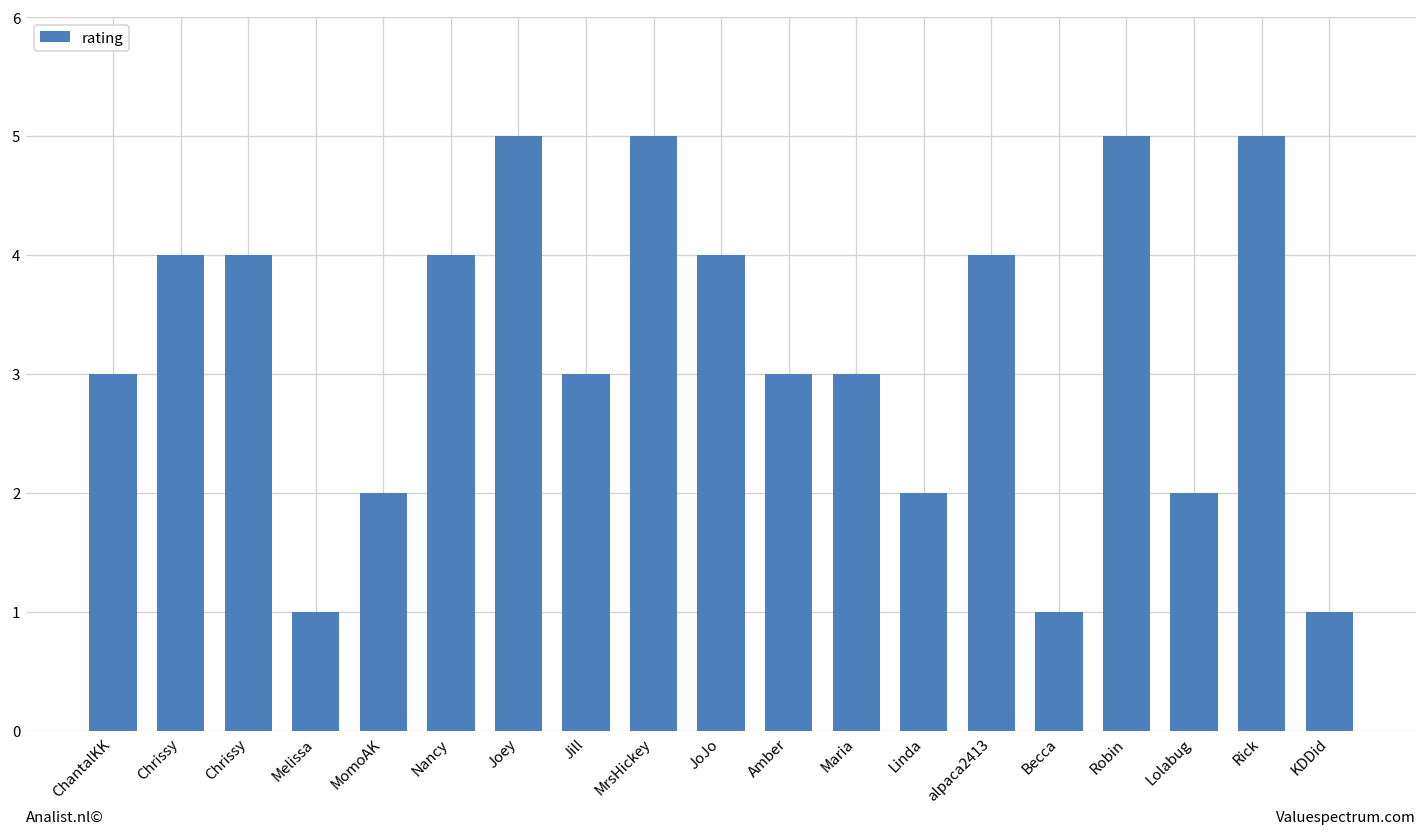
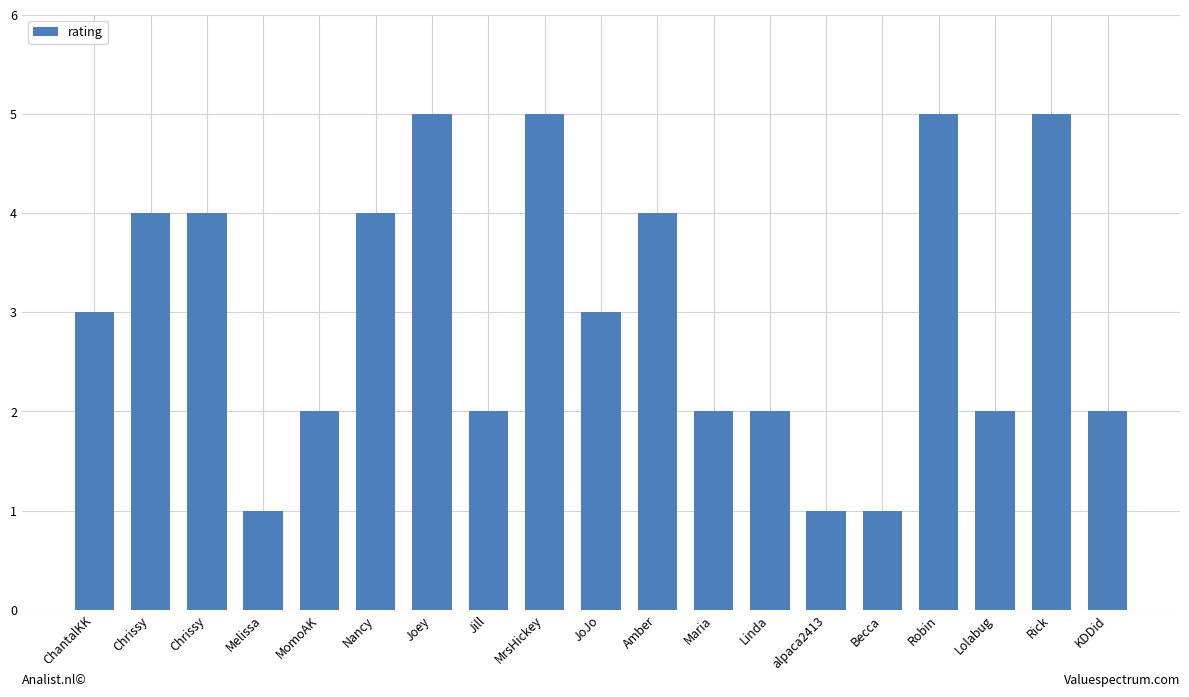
  {
    "ChantalKK": 3,
    "Melissa": 1,
    "MomoAK": 2,
    "Nancy": 4,
    "Joey": 5,
-   "Jill": 3,
+   "Jill": 2,
    "MrsHickey": 5,
-   "JoJo": 4,
-   "Amber": 3,
-   "Maria": 3,
+   "JoJo": 3,
+   "Amber": 4,
+   "Maria": 2,
    "Linda": 2,
-   "alpaca2413": 4,
+   "alpaca2413": 1,
    "Becca": 1,
    "Robin": 5,
    "Lolabug": 2,
    "Rick": 5,
-   "KDDid": 1
+   "KDDid": 2
  }
